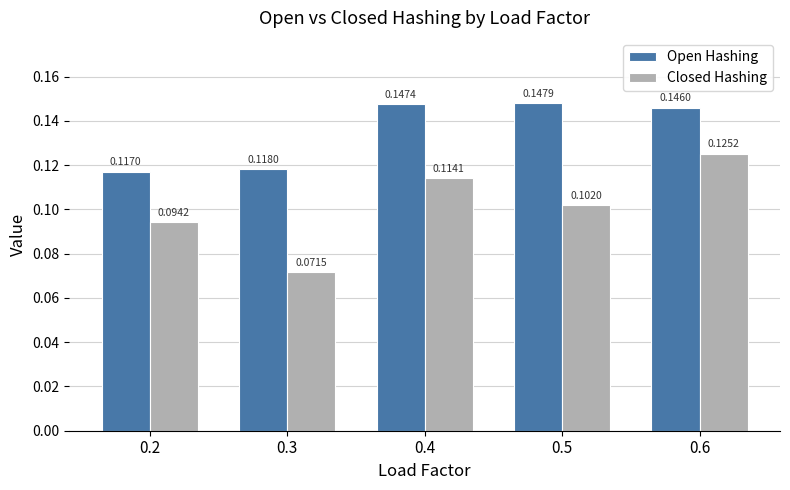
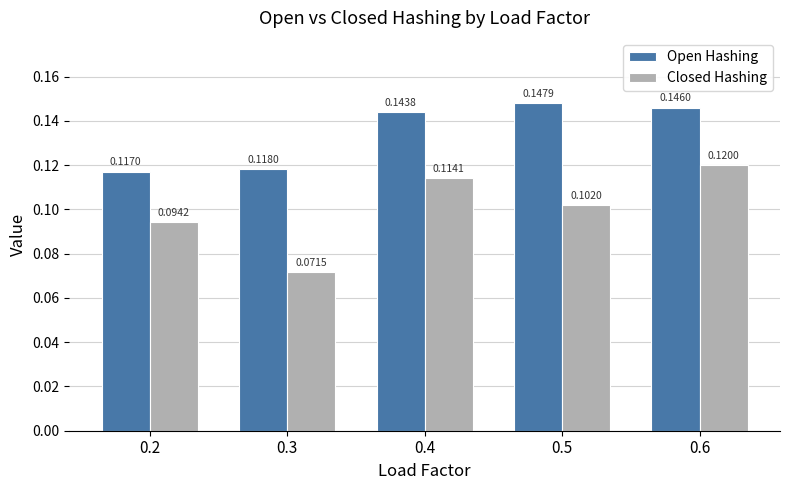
  {
    "Open Hashing": {
      "0.2": 0.1170,
      "0.3": 0.1180,
-     "0.4": 0.1474,
+     "0.4": 0.1438,
      "0.5": 0.1479,
      "0.6": 0.1460
    },
    "Closed Hashing": {
      "0.2": 0.0942,
      "0.3": 0.0715,
      "0.4": 0.1141,
      "0.5": 0.1020,
-     "0.6": 0.1252
+     "0.6": 0.1200
    }
  }
